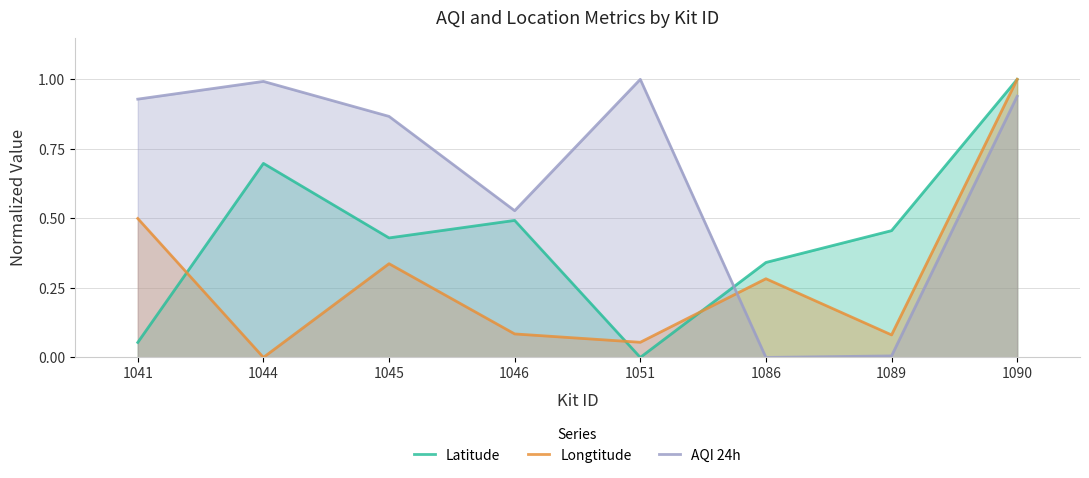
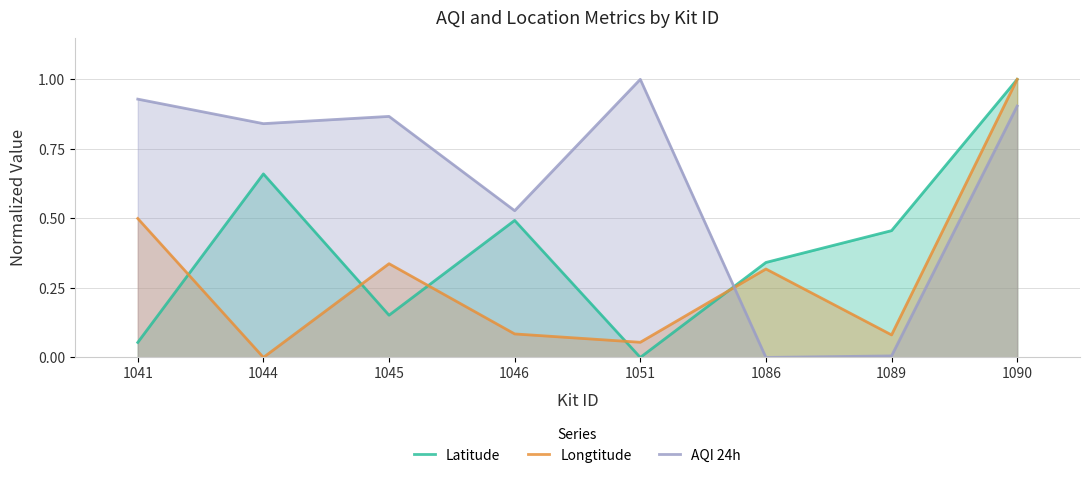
  {
    "Latitude": {
      "1041": 0.05,
-     "1044": 0.70,
-     "1045": 0.43,
+     "1044": 0.66,
+     "1045": 0.15,
      "1046": 0.49,
      "1051": 0.00,
      "1086": 0.34,
      "1089": 0.46
    },
    "Longtitude": {
      "1041": 0.50,
      "1044": 0.00,
      "1045": 0.34,
      "1046": 0.08,
      "1051": 0.05,
-     "1086": 0.28,
+     "1086": 0.32,
      "1089": 0.08
    },
    "AQI 24h": {
      "1041": 0.93,
-     "1044": 0.99,
+     "1044": 0.84,
      "1045": 0.87,
      "1046": 0.53,
      "1051": 1.00,
      "1086": 0.00,
      "1089": 0.01,
-     "1090": 0.94
+     "1090": 0.90
    }
  }
